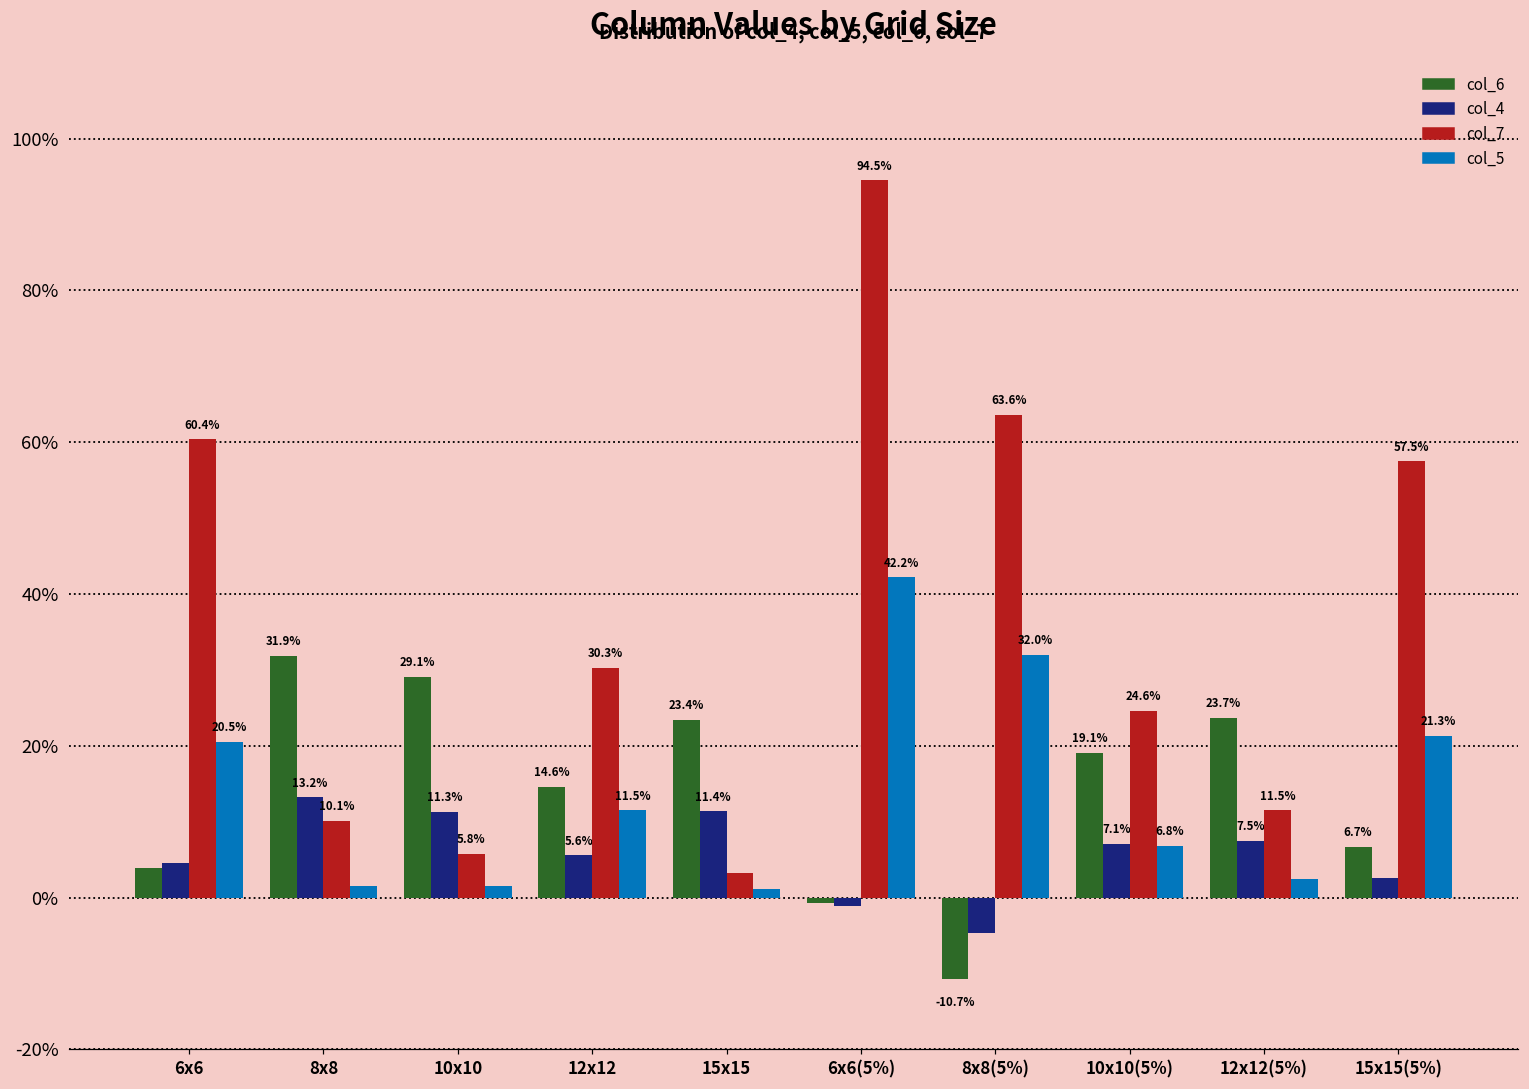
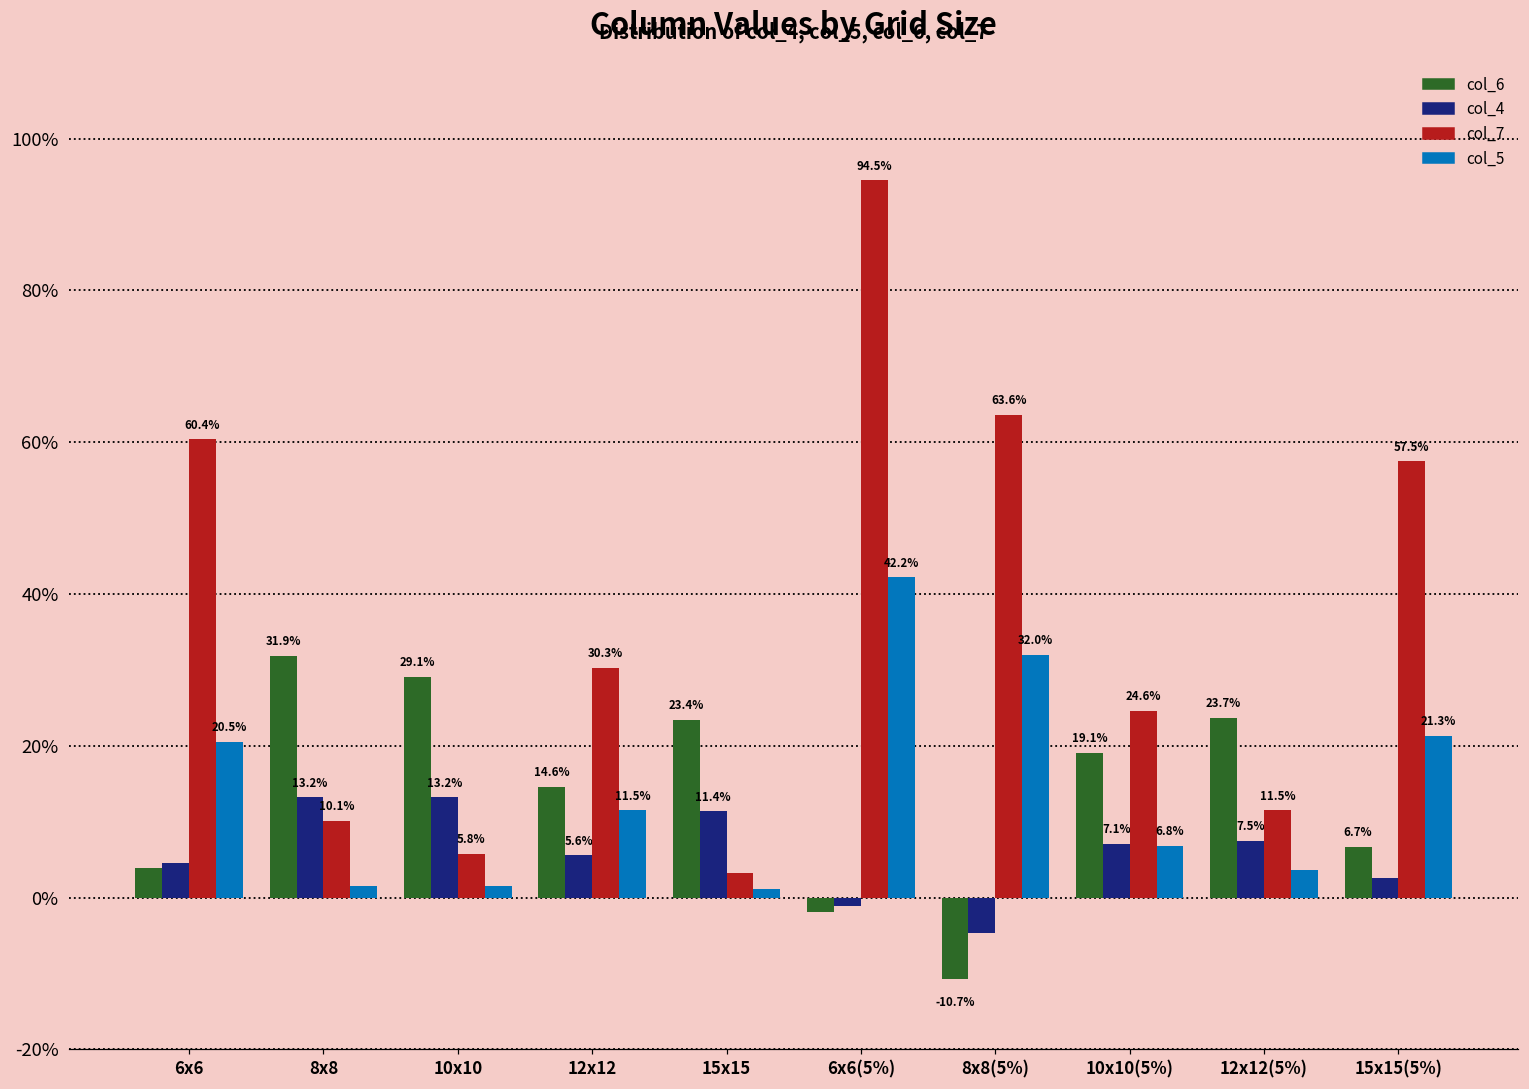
  {
    "col_6": {
      "6x6": "4%",
-     "6x6(5%)": "-1%"
+     "6x6(5%)": "-2%"
    },
    "col_4": {
      "8x8": "13.2%",
-     "10x10": "11.3%",
+     "10x10": "13.2%",
      "12x12": "5.6%",
      "15x15": "11.4%",
      "10x10(5%)": "7.1%",
      "12x12(5%)": "7.5%"
    },
    "col_7": {
      "6x6": "60.4%",
      "8x8": "10.1%",
      "10x10": "5.8%",
      "12x12": "30.3%",
      "6x6(5%)": "94.5%",
      "8x8(5%)": "63.6%",
      "10x10(5%)": "24.6%",
      "12x12(5%)": "11.5%",
      "15x15(5%)": "57.5%"
    },
    "col_5": {
      "8x8": "2%",
      "10x10": "2%",
      "15x15": "1%",
-     "12x12(5%)": "2%"
+     "12x12(5%)": "4%"
    }
  }
